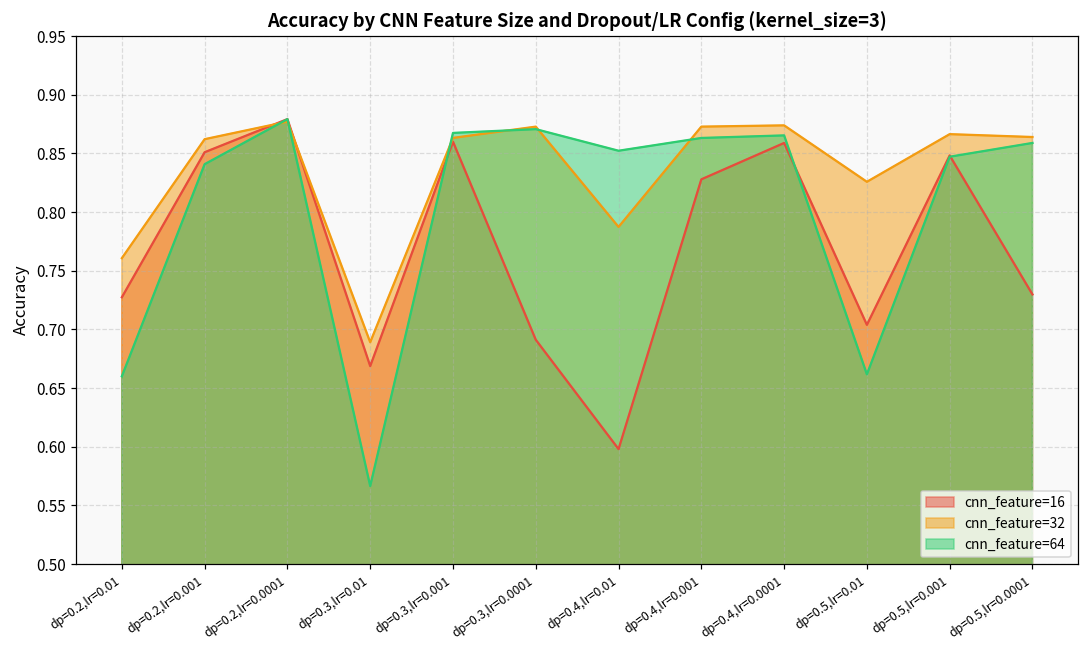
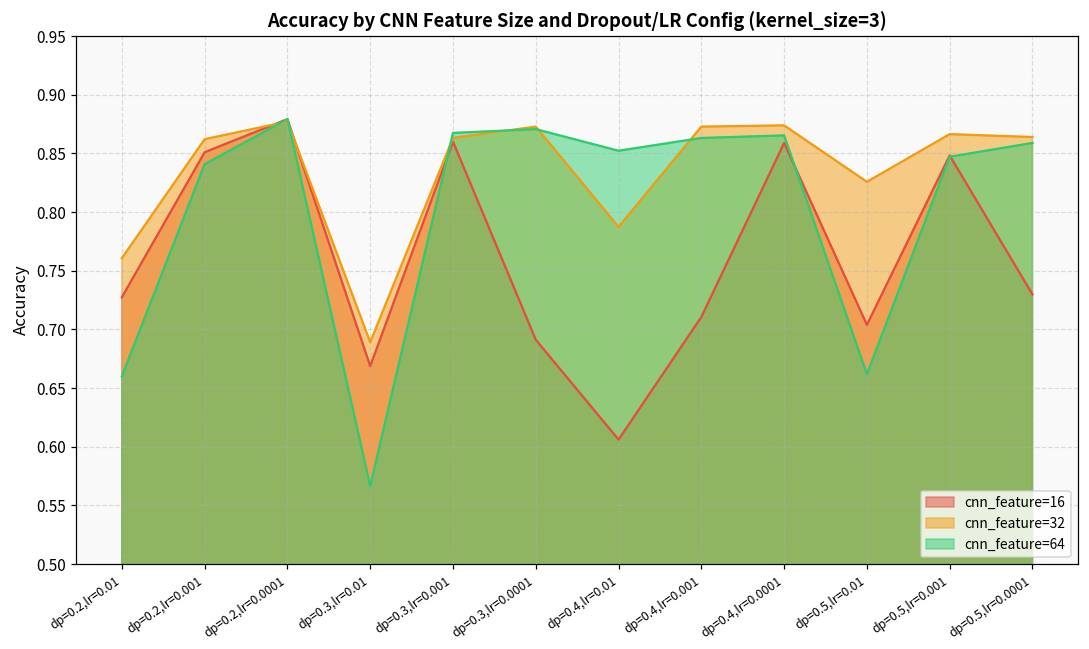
  {
    "cnn_feature=16": {
      "dp=0.2,lr=0.01": 0.727,
      "dp=0.2,lr=0.001": 0.851,
      "dp=0.3,lr=0.01": 0.669,
      "dp=0.3,lr=0.001": 0.860,
      "dp=0.3,lr=0.0001": 0.691,
-     "dp=0.4,lr=0.01": 0.598,
-     "dp=0.4,lr=0.001": 0.828,
+     "dp=0.4,lr=0.01": 0.606,
+     "dp=0.4,lr=0.001": 0.711,
      "dp=0.4,lr=0.0001": 0.859,
      "dp=0.5,lr=0.01": 0.704,
      "dp=0.5,lr=0.0001": 0.730
    },
    "cnn_feature=32": {
      "dp=0.2,lr=0.01": 0.761,
      "dp=0.2,lr=0.001": 0.862,
      "dp=0.3,lr=0.01": 0.689,
      "dp=0.3,lr=0.001": 0.863,
      "dp=0.4,lr=0.01": 0.787,
      "dp=0.4,lr=0.001": 0.873,
      "dp=0.4,lr=0.0001": 0.874,
      "dp=0.5,lr=0.01": 0.826,
      "dp=0.5,lr=0.001": 0.866,
      "dp=0.5,lr=0.0001": 0.864
    },
    "cnn_feature=64": {
      "dp=0.2,lr=0.01": 0.660,
      "dp=0.2,lr=0.001": 0.841,
      "dp=0.3,lr=0.01": 0.567,
      "dp=0.3,lr=0.001": 0.867,
      "dp=0.4,lr=0.01": 0.852,
      "dp=0.4,lr=0.001": 0.863,
      "dp=0.4,lr=0.0001": 0.865,
      "dp=0.5,lr=0.01": 0.662,
      "dp=0.5,lr=0.0001": 0.859
    }
  }
